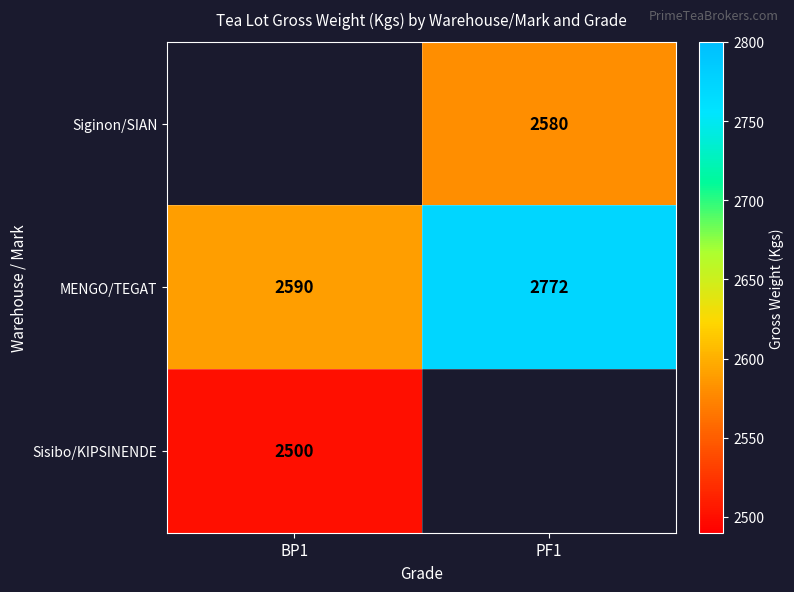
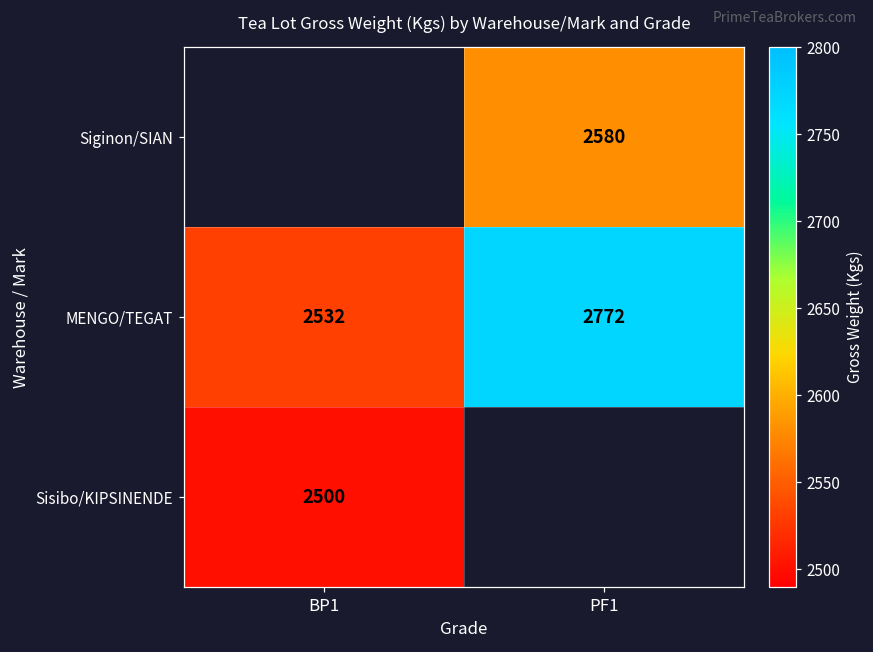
  {
    "Siginon/SIAN": {
      "PF1": 2580
    },
    "MENGO/TEGAT": {
-     "BP1": 2590,
+     "BP1": 2532,
      "PF1": 2772
    },
    "Sisibo/KIPSINENDE": {
      "BP1": 2500
    }
  }
